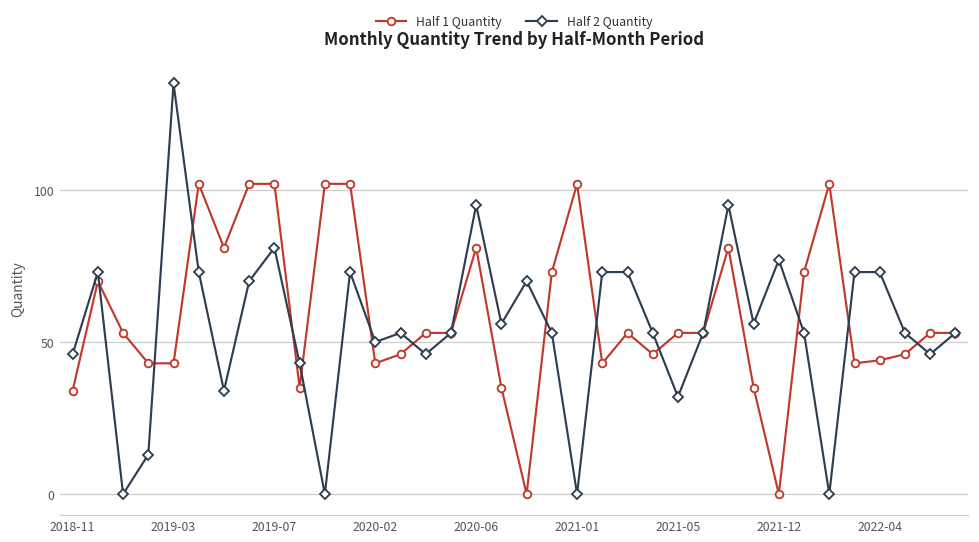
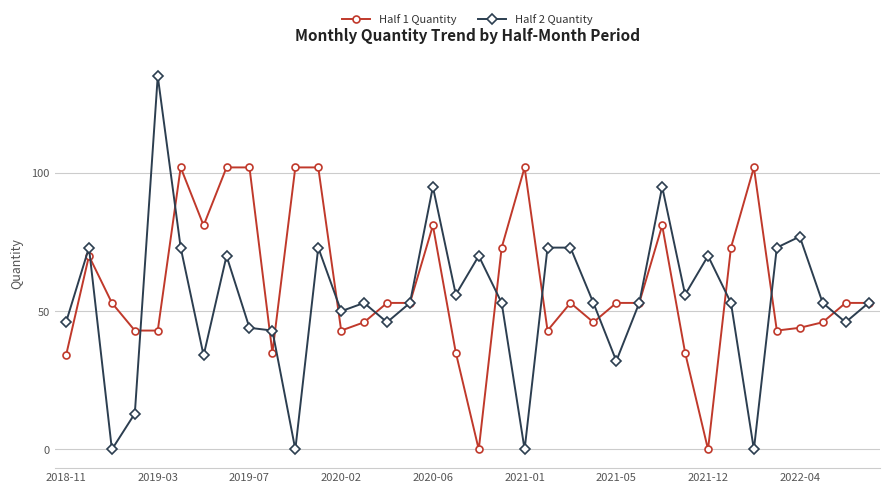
  {
    "Half 1 Quantity": {
      "2018-11": 34,
      "2019-03": 43,
      "2019-07": 102,
      "2020-02": 43,
      "2020-06": 81,
      "2021-01": 102,
      "2021-05": 53,
      "2021-12": 0,
      "2022-04": 44
    },
    "Half 2 Quantity": {
      "2018-11": 46,
      "2019-03": 135,
-     "2019-07": 81,
+     "2019-07": 44,
      "2020-02": 50,
      "2020-06": 95,
      "2021-01": 0,
      "2021-05": 32,
-     "2021-12": 77,
-     "2022-04": 73
+     "2021-12": 70,
+     "2022-04": 77
    }
  }
